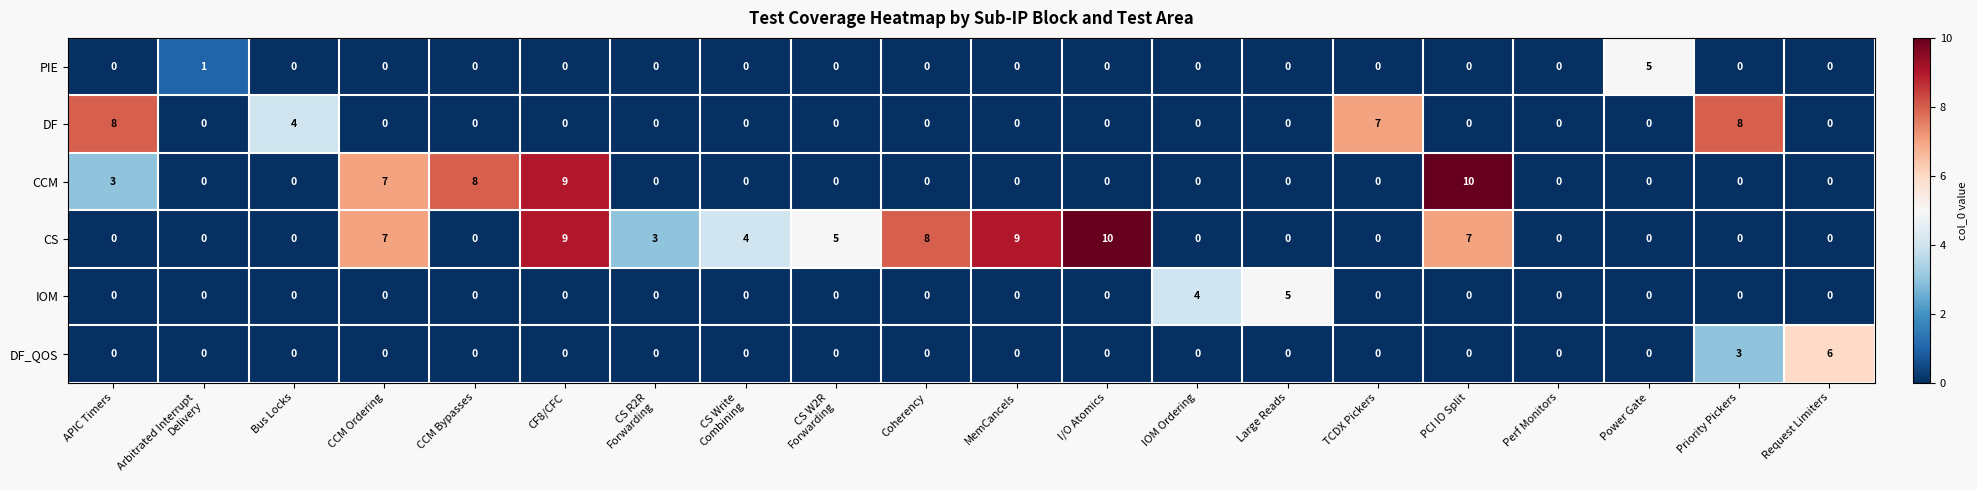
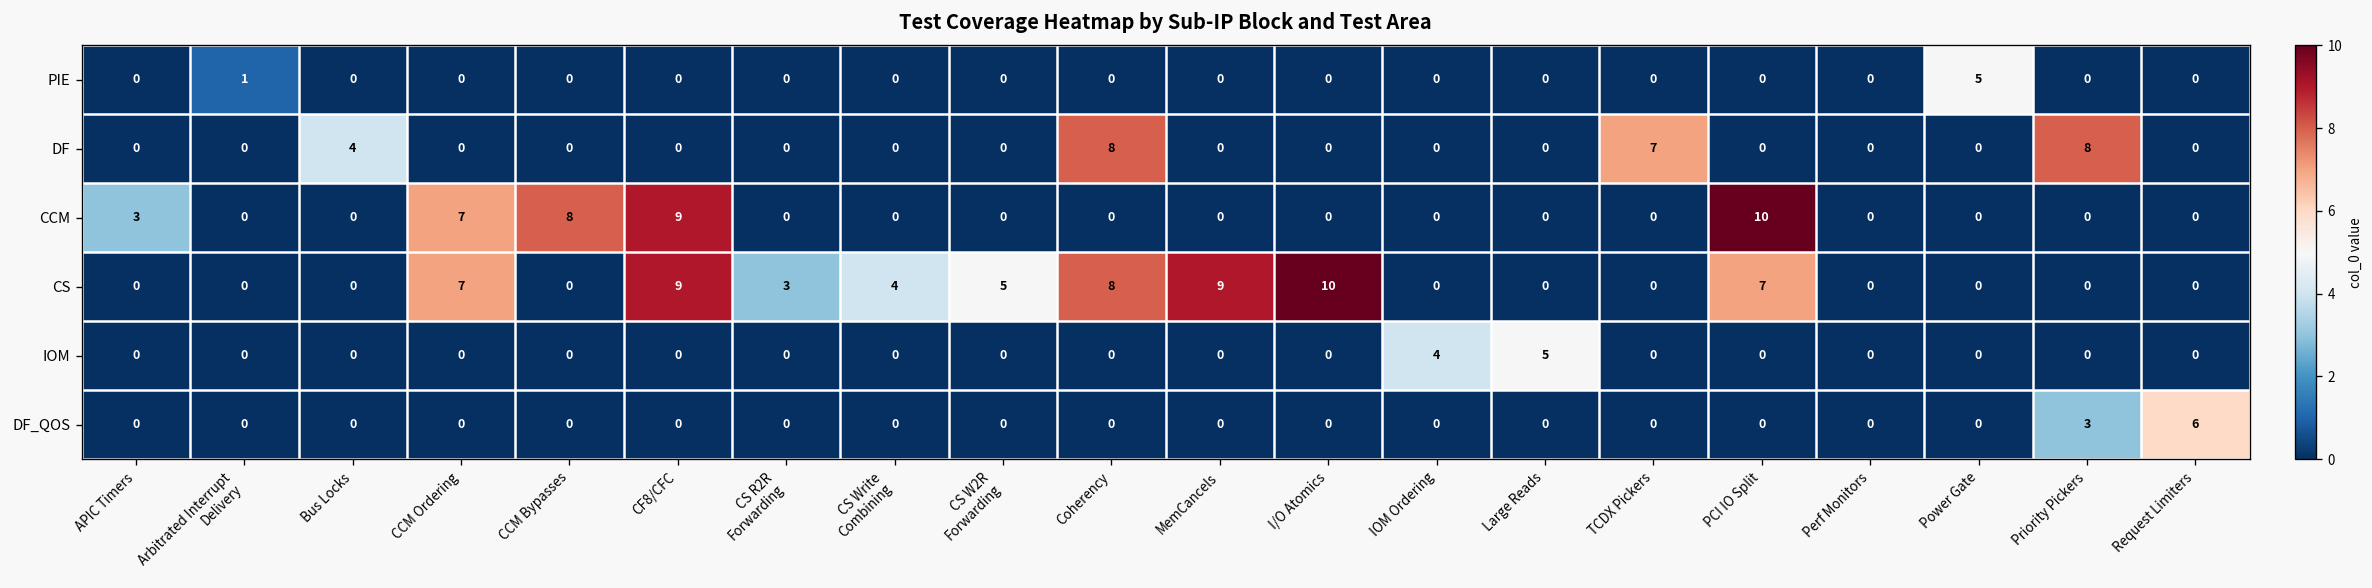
  {
    "PIE": {
      "APIC Timers": 0,
      "Arbitrated Interrupt Delivery": 1,
      "Bus Locks": 0,
      "CCM Ordering": 0,
      "CCM Bypasses": 0,
      "CF8/CFC": 0,
      "CS R2R Forwarding": 0,
      "CS Write Combining": 0,
      "CS W2R Forwarding": 0,
      "Coherency": 0,
      "MemCancels": 0,
      "I/O Atomics": 0,
      "IOM Ordering": 0,
      "Large Reads": 0,
      "TCDX Pickers": 0,
      "PCI IO Split": 0,
      "Perf Monitors": 0,
      "Power Gate": 5,
      "Priority Pickers": 0,
      "Request Limiters": 0
    },
    "DF": {
-     "APIC Timers": 8,
+     "APIC Timers": 0,
      "Arbitrated Interrupt Delivery": 0,
      "Bus Locks": 4,
      "CCM Ordering": 0,
      "CCM Bypasses": 0,
      "CF8/CFC": 0,
      "CS R2R Forwarding": 0,
      "CS Write Combining": 0,
      "CS W2R Forwarding": 0,
-     "Coherency": 0,
+     "Coherency": 8,
      "MemCancels": 0,
      "I/O Atomics": 0,
      "IOM Ordering": 0,
      "Large Reads": 0,
      "TCDX Pickers": 7,
      "PCI IO Split": 0,
      "Perf Monitors": 0,
      "Power Gate": 0,
      "Priority Pickers": 8,
      "Request Limiters": 0
    },
    "CCM": {
      "APIC Timers": 3,
      "Arbitrated Interrupt Delivery": 0,
      "Bus Locks": 0,
      "CCM Ordering": 7,
      "CCM Bypasses": 8,
      "CF8/CFC": 9,
      "CS R2R Forwarding": 0,
      "CS Write Combining": 0,
      "CS W2R Forwarding": 0,
      "Coherency": 0,
      "MemCancels": 0,
      "I/O Atomics": 0,
      "IOM Ordering": 0,
      "Large Reads": 0,
      "TCDX Pickers": 0,
      "PCI IO Split": 10,
      "Perf Monitors": 0,
      "Power Gate": 0,
      "Priority Pickers": 0,
      "Request Limiters": 0
    },
    "CS": {
      "APIC Timers": 0,
      "Arbitrated Interrupt Delivery": 0,
      "Bus Locks": 0,
      "CCM Ordering": 7,
      "CCM Bypasses": 0,
      "CF8/CFC": 9,
      "CS R2R Forwarding": 3,
      "CS Write Combining": 4,
      "CS W2R Forwarding": 5,
      "Coherency": 8,
      "MemCancels": 9,
      "I/O Atomics": 10,
      "IOM Ordering": 0,
      "Large Reads": 0,
      "TCDX Pickers": 0,
      "PCI IO Split": 7,
      "Perf Monitors": 0,
      "Power Gate": 0,
      "Priority Pickers": 0,
      "Request Limiters": 0
    },
    "IOM": {
      "APIC Timers": 0,
      "Arbitrated Interrupt Delivery": 0,
      "Bus Locks": 0,
      "CCM Ordering": 0,
      "CCM Bypasses": 0,
      "CF8/CFC": 0,
      "CS R2R Forwarding": 0,
      "CS Write Combining": 0,
      "CS W2R Forwarding": 0,
      "Coherency": 0,
      "MemCancels": 0,
      "I/O Atomics": 0,
      "IOM Ordering": 4,
      "Large Reads": 5,
      "TCDX Pickers": 0,
      "PCI IO Split": 0,
      "Perf Monitors": 0,
      "Power Gate": 0,
      "Priority Pickers": 0,
      "Request Limiters": 0
    },
    "DF_QOS": {
      "APIC Timers": 0,
      "Arbitrated Interrupt Delivery": 0,
      "Bus Locks": 0,
      "CCM Ordering": 0,
      "CCM Bypasses": 0,
      "CF8/CFC": 0,
      "CS R2R Forwarding": 0,
      "CS Write Combining": 0,
      "CS W2R Forwarding": 0,
      "Coherency": 0,
      "MemCancels": 0,
      "I/O Atomics": 0,
      "IOM Ordering": 0,
      "Large Reads": 0,
      "TCDX Pickers": 0,
      "PCI IO Split": 0,
      "Perf Monitors": 0,
      "Power Gate": 0,
      "Priority Pickers": 3,
      "Request Limiters": 6
    }
  }
